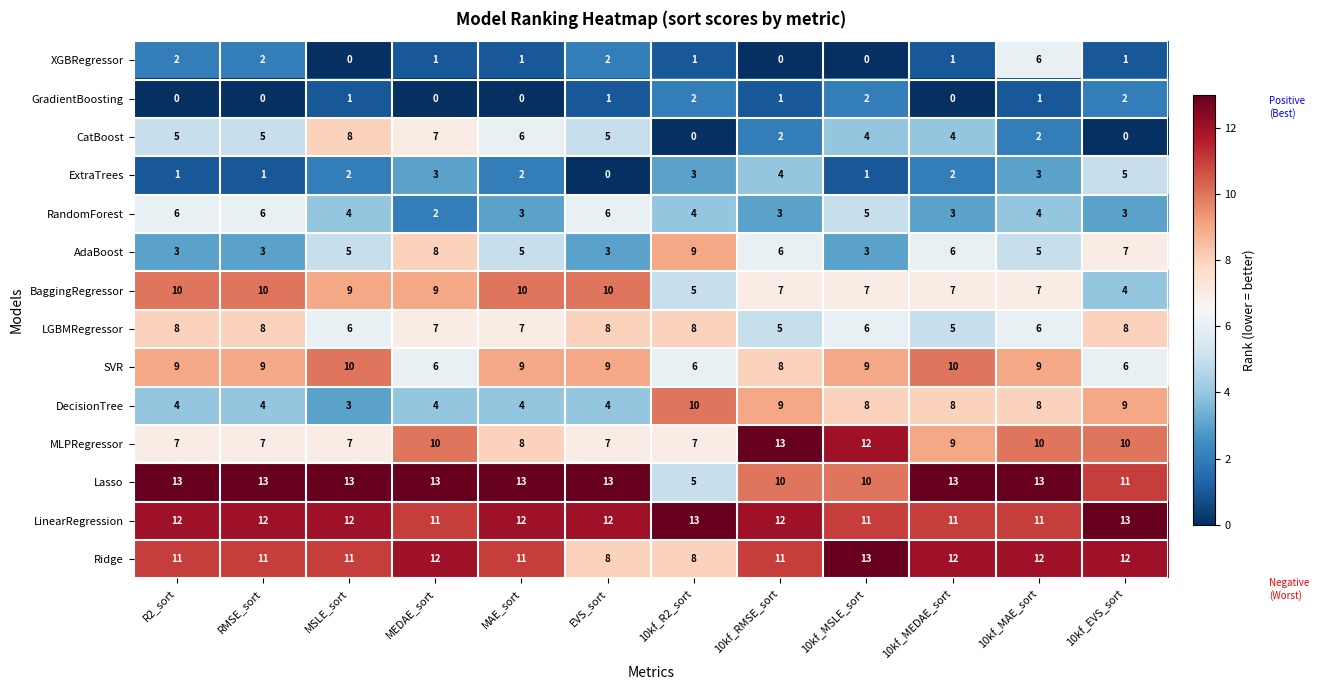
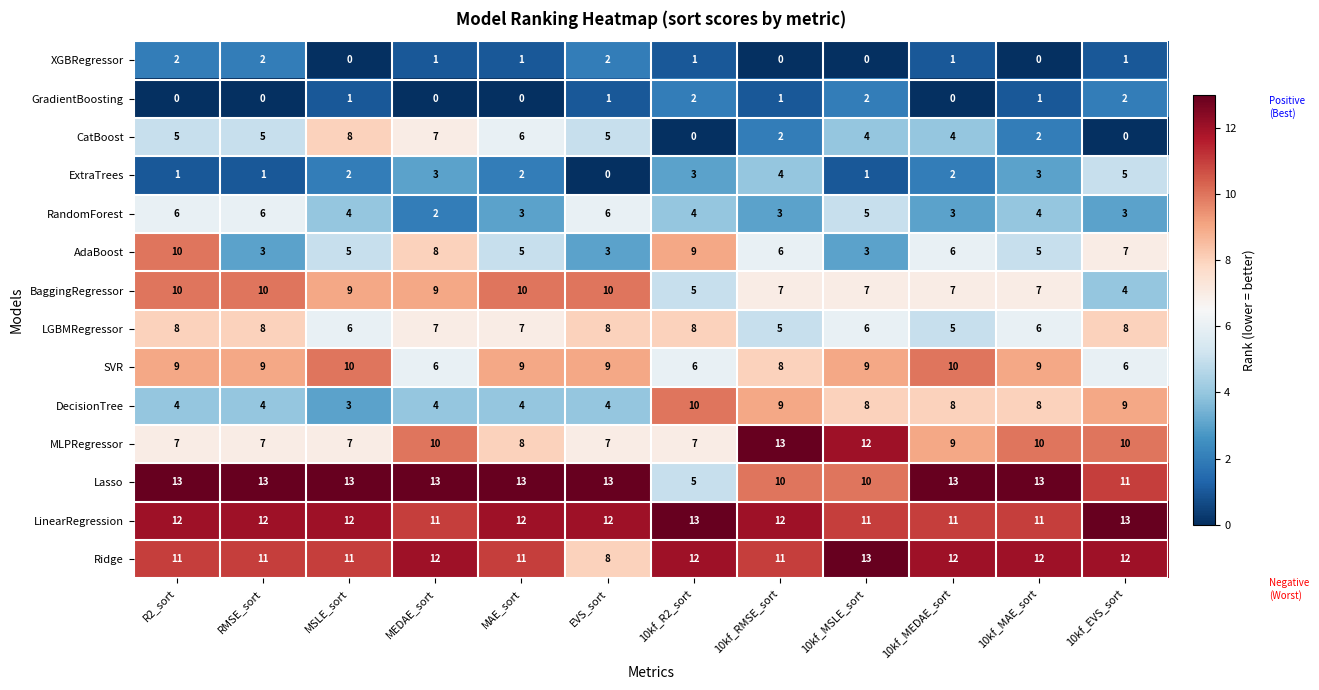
  {
    "XGBRegressor": {
      "R2_sort": 2,
      "RMSE_sort": 2,
      "MSLE_sort": 0,
      "MEDAE_sort": 1,
      "MAE_sort": 1,
      "EVS_sort": 2,
      "10kf_R2_sort": 1,
      "10kf_RMSE_sort": 0,
      "10kf_MSLE_sort": 0,
      "10kf_MEDAE_sort": 1,
-     "10kf_MAE_sort": 6,
+     "10kf_MAE_sort": 0,
      "10kf_EVS_sort": 1
    },
    "GradientBoosting": {
      "R2_sort": 0,
      "RMSE_sort": 0,
      "MSLE_sort": 1,
      "MEDAE_sort": 0,
      "MAE_sort": 0,
      "EVS_sort": 1,
      "10kf_R2_sort": 2,
      "10kf_RMSE_sort": 1,
      "10kf_MSLE_sort": 2,
      "10kf_MEDAE_sort": 0,
      "10kf_MAE_sort": 1,
      "10kf_EVS_sort": 2
    },
    "CatBoost": {
      "R2_sort": 5,
      "RMSE_sort": 5,
      "MSLE_sort": 8,
      "MEDAE_sort": 7,
      "MAE_sort": 6,
      "EVS_sort": 5,
      "10kf_R2_sort": 0,
      "10kf_RMSE_sort": 2,
      "10kf_MSLE_sort": 4,
      "10kf_MEDAE_sort": 4,
      "10kf_MAE_sort": 2,
      "10kf_EVS_sort": 0
    },
    "ExtraTrees": {
      "R2_sort": 1,
      "RMSE_sort": 1,
      "MSLE_sort": 2,
      "MEDAE_sort": 3,
      "MAE_sort": 2,
      "EVS_sort": 0,
      "10kf_R2_sort": 3,
      "10kf_RMSE_sort": 4,
      "10kf_MSLE_sort": 1,
      "10kf_MEDAE_sort": 2,
      "10kf_MAE_sort": 3,
      "10kf_EVS_sort": 5
    },
    "RandomForest": {
      "R2_sort": 6,
      "RMSE_sort": 6,
      "MSLE_sort": 4,
      "MEDAE_sort": 2,
      "MAE_sort": 3,
      "EVS_sort": 6,
      "10kf_R2_sort": 4,
      "10kf_RMSE_sort": 3,
      "10kf_MSLE_sort": 5,
      "10kf_MEDAE_sort": 3,
      "10kf_MAE_sort": 4,
      "10kf_EVS_sort": 3
    },
    "AdaBoost": {
-     "R2_sort": 3,
+     "R2_sort": 10,
      "RMSE_sort": 3,
      "MSLE_sort": 5,
      "MEDAE_sort": 8,
      "MAE_sort": 5,
      "EVS_sort": 3,
      "10kf_R2_sort": 9,
      "10kf_RMSE_sort": 6,
      "10kf_MSLE_sort": 3,
      "10kf_MEDAE_sort": 6,
      "10kf_MAE_sort": 5,
      "10kf_EVS_sort": 7
    },
    "BaggingRegressor": {
      "R2_sort": 10,
      "RMSE_sort": 10,
      "MSLE_sort": 9,
      "MEDAE_sort": 9,
      "MAE_sort": 10,
      "EVS_sort": 10,
      "10kf_R2_sort": 5,
      "10kf_RMSE_sort": 7,
      "10kf_MSLE_sort": 7,
      "10kf_MEDAE_sort": 7,
      "10kf_MAE_sort": 7,
      "10kf_EVS_sort": 4
    },
    "LGBMRegressor": {
      "R2_sort": 8,
      "RMSE_sort": 8,
      "MSLE_sort": 6,
      "MEDAE_sort": 7,
      "MAE_sort": 7,
      "EVS_sort": 8,
      "10kf_R2_sort": 8,
      "10kf_RMSE_sort": 5,
      "10kf_MSLE_sort": 6,
      "10kf_MEDAE_sort": 5,
      "10kf_MAE_sort": 6,
      "10kf_EVS_sort": 8
    },
    "SVR": {
      "R2_sort": 9,
      "RMSE_sort": 9,
      "MSLE_sort": 10,
      "MEDAE_sort": 6,
      "MAE_sort": 9,
      "EVS_sort": 9,
      "10kf_R2_sort": 6,
      "10kf_RMSE_sort": 8,
      "10kf_MSLE_sort": 9,
      "10kf_MEDAE_sort": 10,
      "10kf_MAE_sort": 9,
      "10kf_EVS_sort": 6
    },
    "DecisionTree": {
      "R2_sort": 4,
      "RMSE_sort": 4,
      "MSLE_sort": 3,
      "MEDAE_sort": 4,
      "MAE_sort": 4,
      "EVS_sort": 4,
      "10kf_R2_sort": 10,
      "10kf_RMSE_sort": 9,
      "10kf_MSLE_sort": 8,
      "10kf_MEDAE_sort": 8,
      "10kf_MAE_sort": 8,
      "10kf_EVS_sort": 9
    },
    "MLPRegressor": {
      "R2_sort": 7,
      "RMSE_sort": 7,
      "MSLE_sort": 7,
      "MEDAE_sort": 10,
      "MAE_sort": 8,
      "EVS_sort": 7,
      "10kf_R2_sort": 7,
      "10kf_RMSE_sort": 13,
      "10kf_MSLE_sort": 12,
      "10kf_MEDAE_sort": 9,
      "10kf_MAE_sort": 10,
      "10kf_EVS_sort": 10
    },
    "Lasso": {
      "R2_sort": 13,
      "RMSE_sort": 13,
      "MSLE_sort": 13,
      "MEDAE_sort": 13,
      "MAE_sort": 13,
      "EVS_sort": 13,
      "10kf_R2_sort": 5,
      "10kf_RMSE_sort": 10,
      "10kf_MSLE_sort": 10,
      "10kf_MEDAE_sort": 13,
      "10kf_MAE_sort": 13,
      "10kf_EVS_sort": 11
    },
    "LinearRegression": {
      "R2_sort": 12,
      "RMSE_sort": 12,
      "MSLE_sort": 12,
      "MEDAE_sort": 11,
      "MAE_sort": 12,
      "EVS_sort": 12,
      "10kf_R2_sort": 13,
      "10kf_RMSE_sort": 12,
      "10kf_MSLE_sort": 11,
      "10kf_MEDAE_sort": 11,
      "10kf_MAE_sort": 11,
      "10kf_EVS_sort": 13
    },
    "Ridge": {
      "R2_sort": 11,
      "RMSE_sort": 11,
      "MSLE_sort": 11,
      "MEDAE_sort": 12,
      "MAE_sort": 11,
      "EVS_sort": 8,
-     "10kf_R2_sort": 8,
+     "10kf_R2_sort": 12,
      "10kf_RMSE_sort": 11,
      "10kf_MSLE_sort": 13,
      "10kf_MEDAE_sort": 12,
      "10kf_MAE_sort": 12,
      "10kf_EVS_sort": 12
    }
  }
